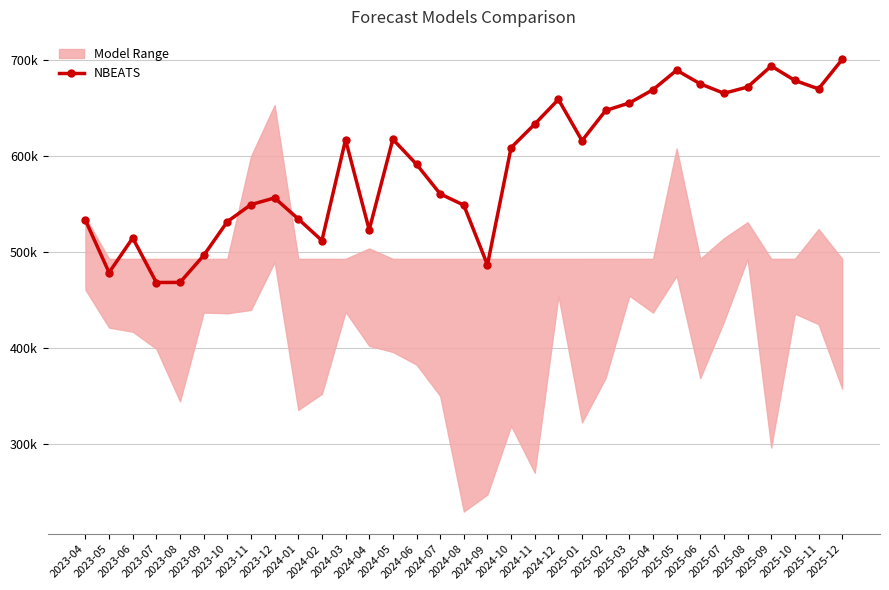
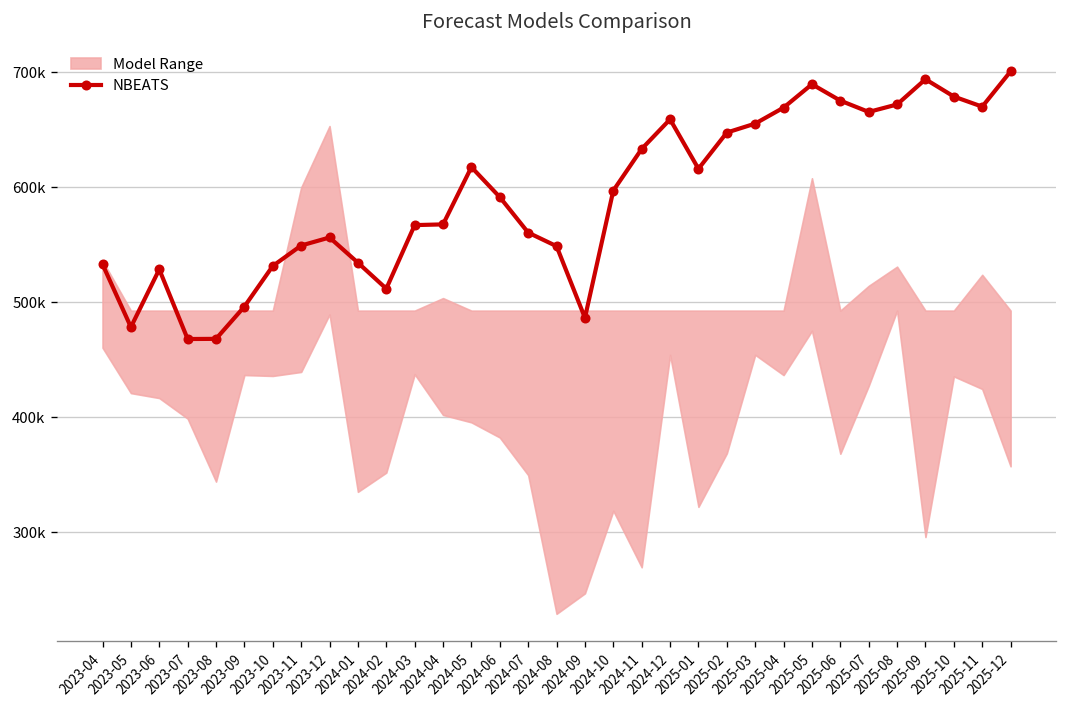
  {
    "NBEATS": {
      "2023-04": 530000,
      "2023-05": 480000,
-     "2023-06": 510000,
+     "2023-06": 530000,
      "2023-07": 470000,
      "2023-08": 470000,
      "2023-09": 500000,
      "2023-10": 530000,
      "2023-11": 550000,
      "2023-12": 560000,
      "2024-01": 530000,
      "2024-02": 510000,
-     "2024-03": 620000,
-     "2024-04": 520000,
+     "2024-03": 570000,
+     "2024-04": 570000,
      "2024-05": 620000,
      "2024-06": 590000,
      "2024-07": 560000,
      "2024-08": 550000,
      "2024-09": 490000,
-     "2024-10": 610000,
+     "2024-10": 600000,
      "2024-11": 630000,
      "2024-12": 660000,
      "2025-01": 620000,
      "2025-02": 650000,
      "2025-03": 660000,
      "2025-04": 670000,
      "2025-05": 690000,
      "2025-06": 680000,
      "2025-07": 670000,
      "2025-08": 670000,
      "2025-09": 690000,
      "2025-10": 680000,
      "2025-11": 670000,
      "2025-12": 700000
    }
  }
